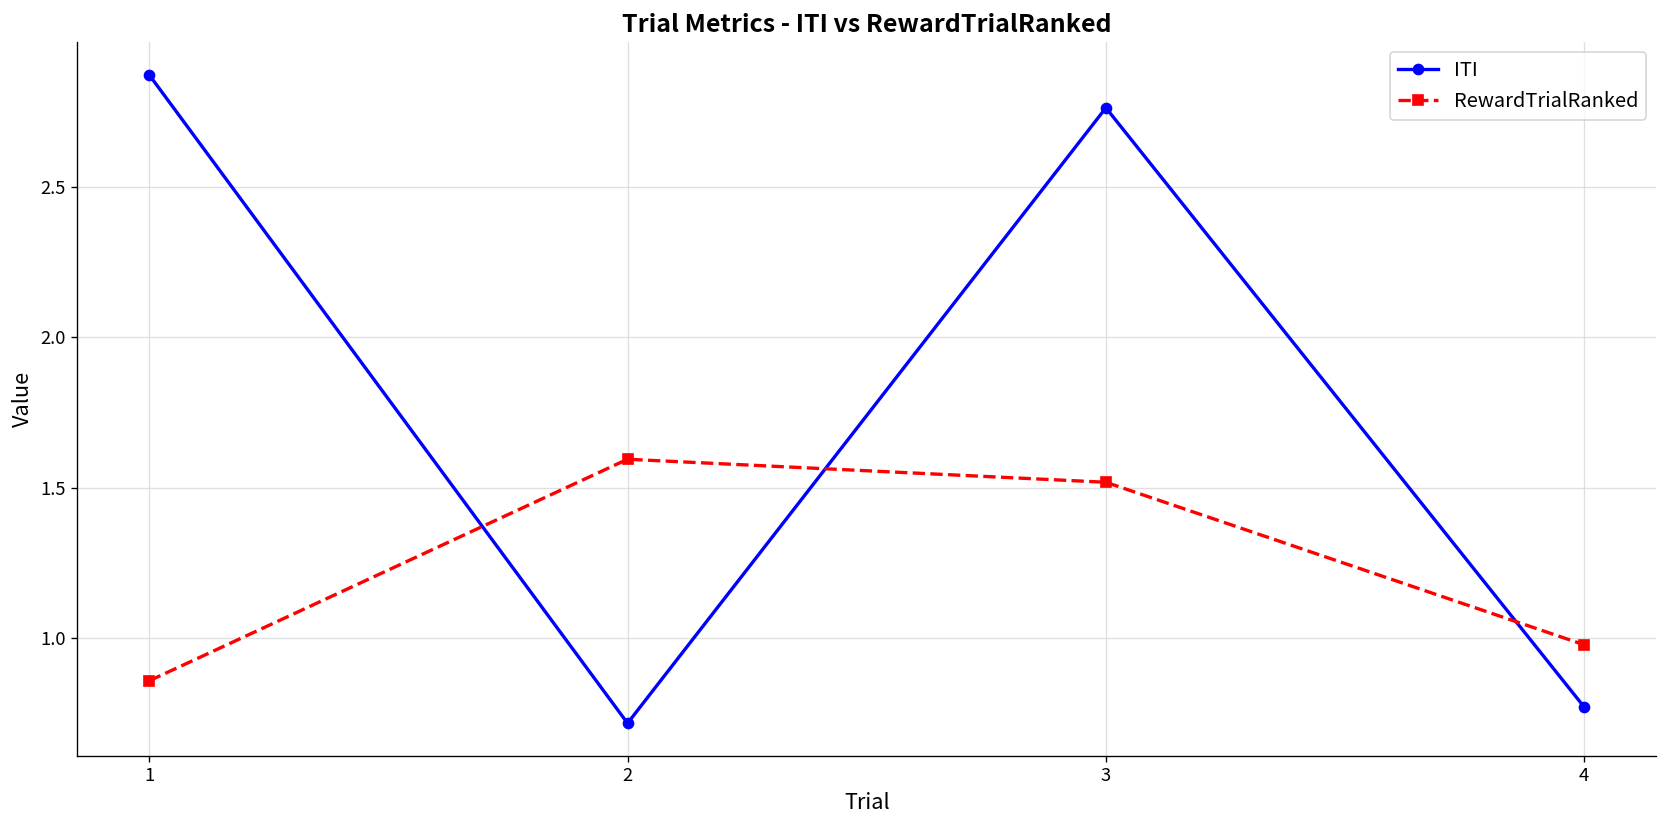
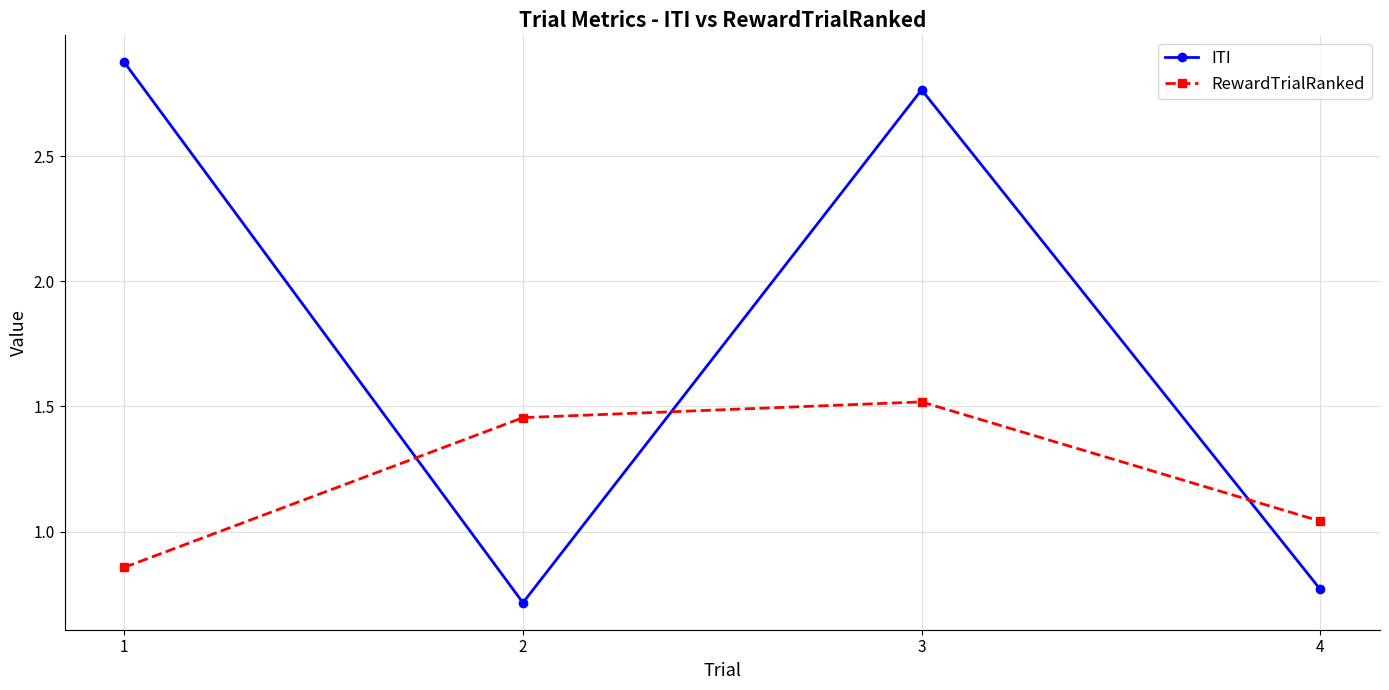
  {
    "ITI": {
      "1": 2.87,
      "2": 0.72,
      "3": 2.76,
      "4": 0.77
    },
    "RewardTrialRanked": {
      "1": 0.86,
-     "2": 1.59,
+     "2": 1.46,
      "3": 1.52,
-     "4": 0.98
+     "4": 1.04
    }
  }
